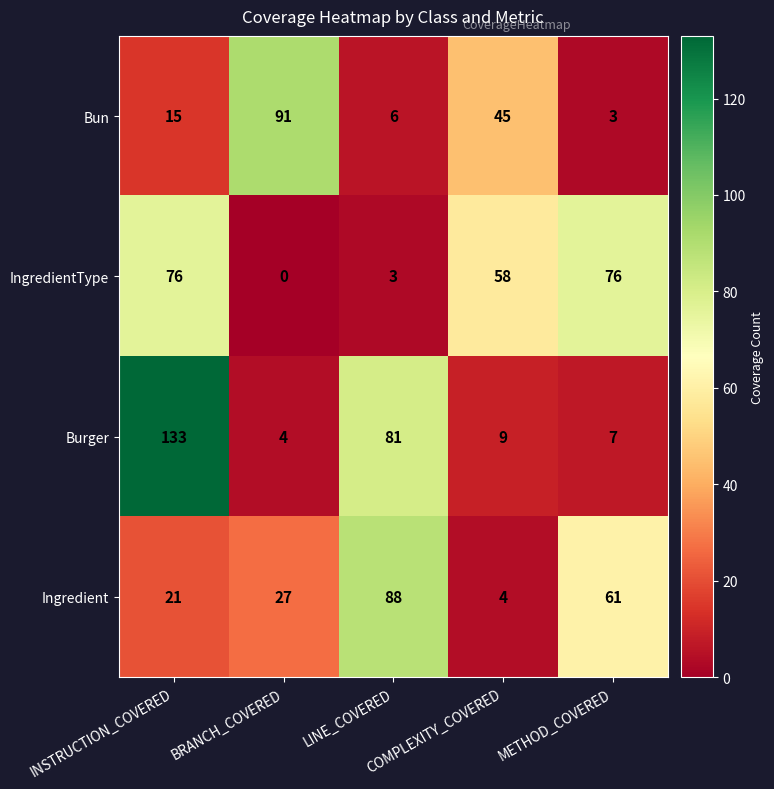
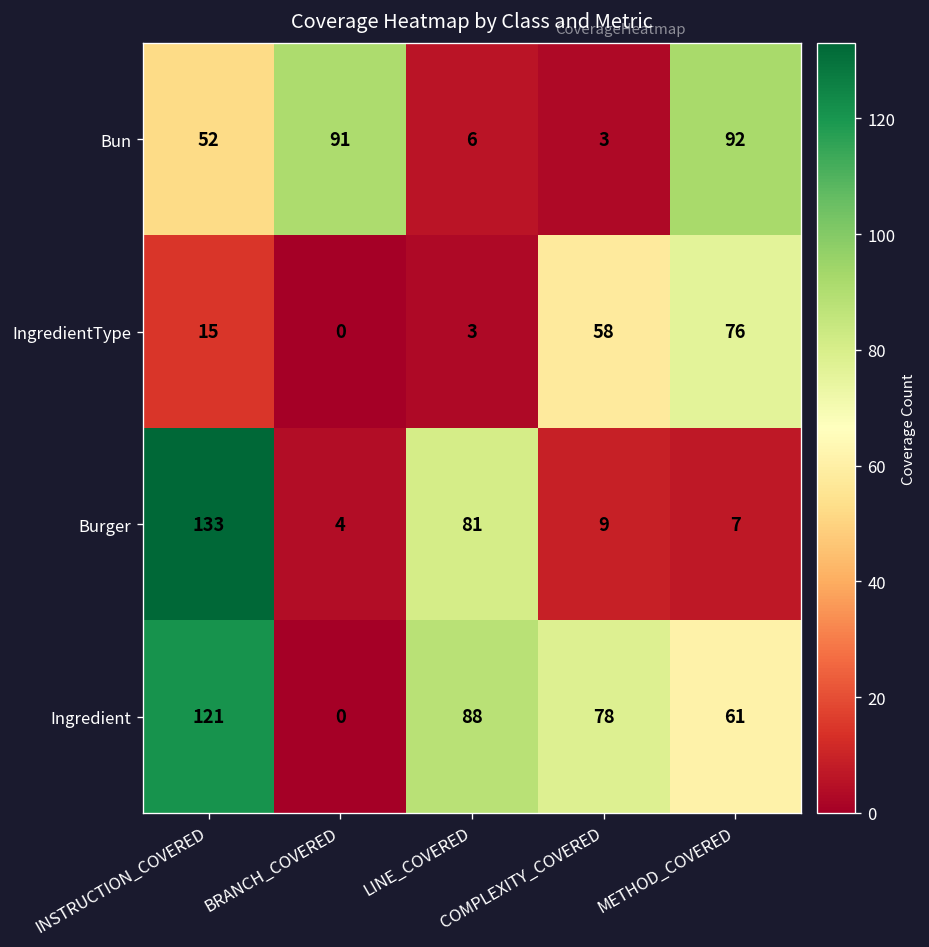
  {
    "Bun": {
-     "INSTRUCTION_COVERED": 15,
+     "INSTRUCTION_COVERED": 52,
      "BRANCH_COVERED": 91,
      "LINE_COVERED": 6,
-     "COMPLEXITY_COVERED": 45,
-     "METHOD_COVERED": 3
+     "COMPLEXITY_COVERED": 3,
+     "METHOD_COVERED": 92
    },
    "IngredientType": {
-     "INSTRUCTION_COVERED": 76,
+     "INSTRUCTION_COVERED": 15,
      "BRANCH_COVERED": 0,
      "LINE_COVERED": 3,
      "COMPLEXITY_COVERED": 58,
      "METHOD_COVERED": 76
    },
    "Burger": {
      "INSTRUCTION_COVERED": 133,
      "BRANCH_COVERED": 4,
      "LINE_COVERED": 81,
      "COMPLEXITY_COVERED": 9,
      "METHOD_COVERED": 7
    },
    "Ingredient": {
-     "INSTRUCTION_COVERED": 21,
-     "BRANCH_COVERED": 27,
+     "INSTRUCTION_COVERED": 121,
+     "BRANCH_COVERED": 0,
      "LINE_COVERED": 88,
-     "COMPLEXITY_COVERED": 4,
+     "COMPLEXITY_COVERED": 78,
      "METHOD_COVERED": 61
    }
  }
